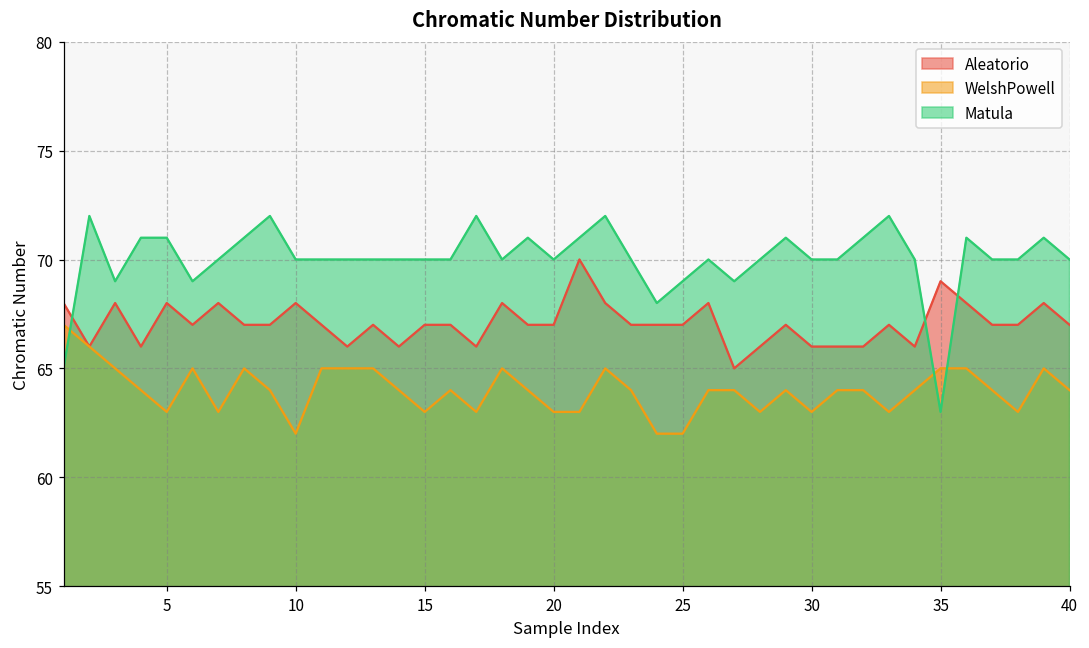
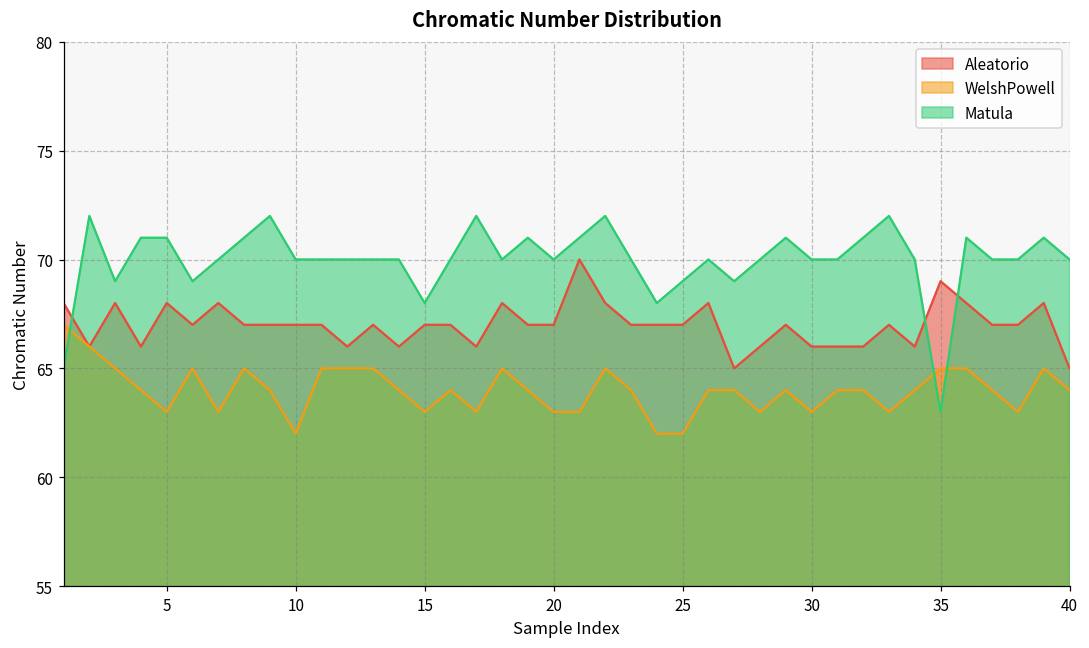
  {
    "Aleatorio": {
      "5": 68,
-     "10": 68,
+     "10": 67,
      "15": 67,
      "20": 67,
      "25": 67,
      "30": 66,
      "35": 69,
-     "40": 67
+     "40": 65
    },
    "WelshPowell": {
      "5": 63,
      "10": 62,
      "15": 63,
      "20": 63,
      "25": 62,
      "30": 63,
      "35": 65,
      "40": 64
    },
    "Matula": {
      "5": 71,
      "10": 70,
-     "15": 70,
+     "15": 68,
      "20": 70,
      "25": 69,
      "30": 70,
      "35": 63,
      "40": 70
    }
  }
